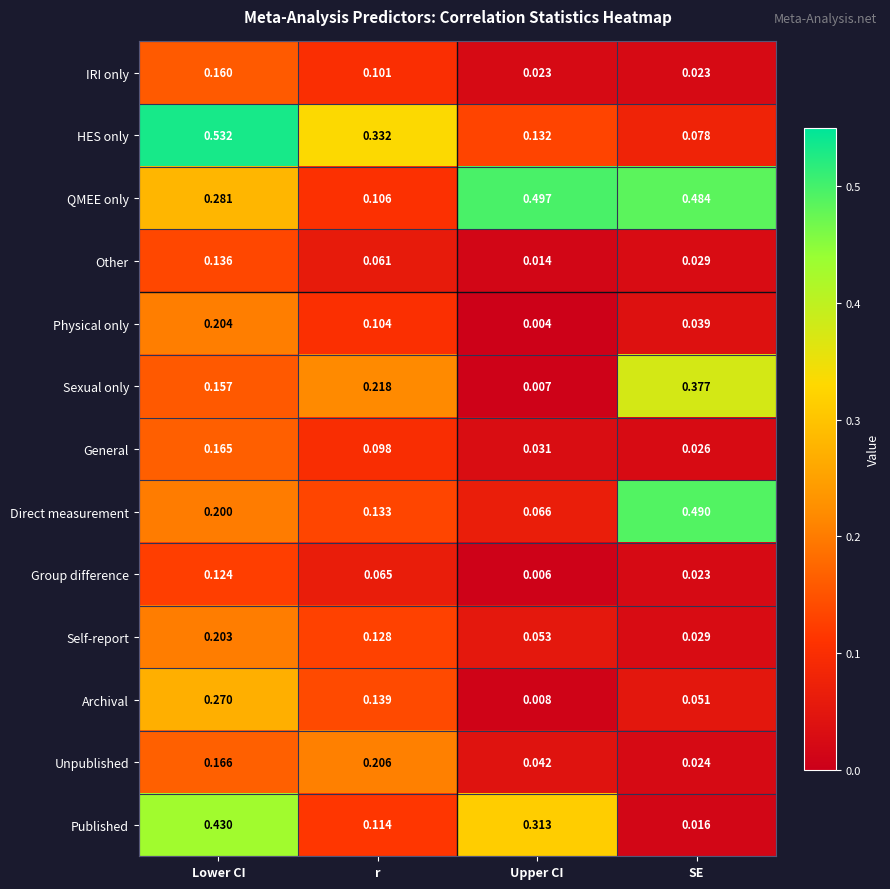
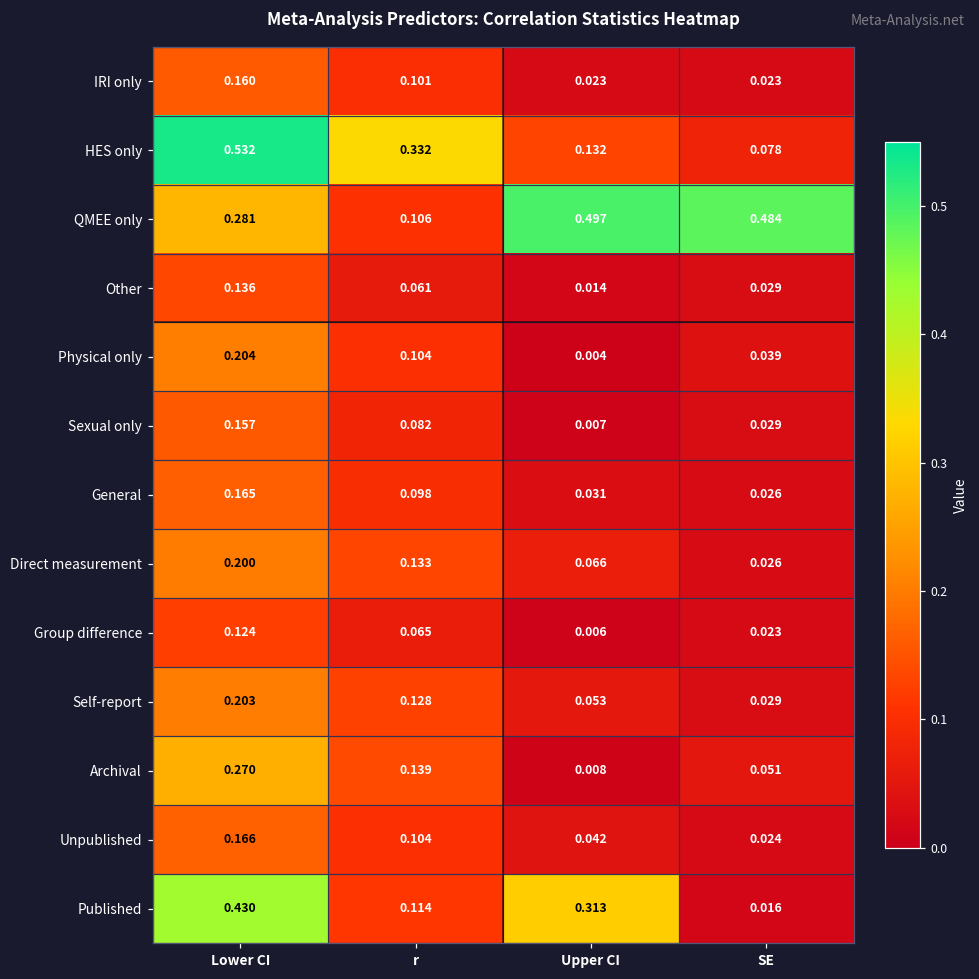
  {
    "IRI only": {
      "Lower CI": 0.160,
      "r": 0.101,
      "Upper CI": 0.023,
      "SE": 0.023
    },
    "HES only": {
      "Lower CI": 0.532,
      "r": 0.332,
      "Upper CI": 0.132,
      "SE": 0.078
    },
    "QMEE only": {
      "Lower CI": 0.281,
      "r": 0.106,
      "Upper CI": 0.497,
      "SE": 0.484
    },
    "Other": {
      "Lower CI": 0.136,
      "r": 0.061,
      "Upper CI": 0.014,
      "SE": 0.029
    },
    "Physical only": {
      "Lower CI": 0.204,
      "r": 0.104,
      "Upper CI": 0.004,
      "SE": 0.039
    },
    "Sexual only": {
      "Lower CI": 0.157,
-     "r": 0.218,
+     "r": 0.082,
      "Upper CI": 0.007,
-     "SE": 0.377
+     "SE": 0.029
    },
    "General": {
      "Lower CI": 0.165,
      "r": 0.098,
      "Upper CI": 0.031,
      "SE": 0.026
    },
    "Direct measurement": {
      "Lower CI": 0.200,
      "r": 0.133,
      "Upper CI": 0.066,
-     "SE": 0.490
+     "SE": 0.026
    },
    "Group difference": {
      "Lower CI": 0.124,
      "r": 0.065,
      "Upper CI": 0.006,
      "SE": 0.023
    },
    "Self-report": {
      "Lower CI": 0.203,
      "r": 0.128,
      "Upper CI": 0.053,
      "SE": 0.029
    },
    "Archival": {
      "Lower CI": 0.270,
      "r": 0.139,
      "Upper CI": 0.008,
      "SE": 0.051
    },
    "Unpublished": {
      "Lower CI": 0.166,
-     "r": 0.206,
+     "r": 0.104,
      "Upper CI": 0.042,
      "SE": 0.024
    },
    "Published": {
      "Lower CI": 0.430,
      "r": 0.114,
      "Upper CI": 0.313,
      "SE": 0.016
    }
  }
